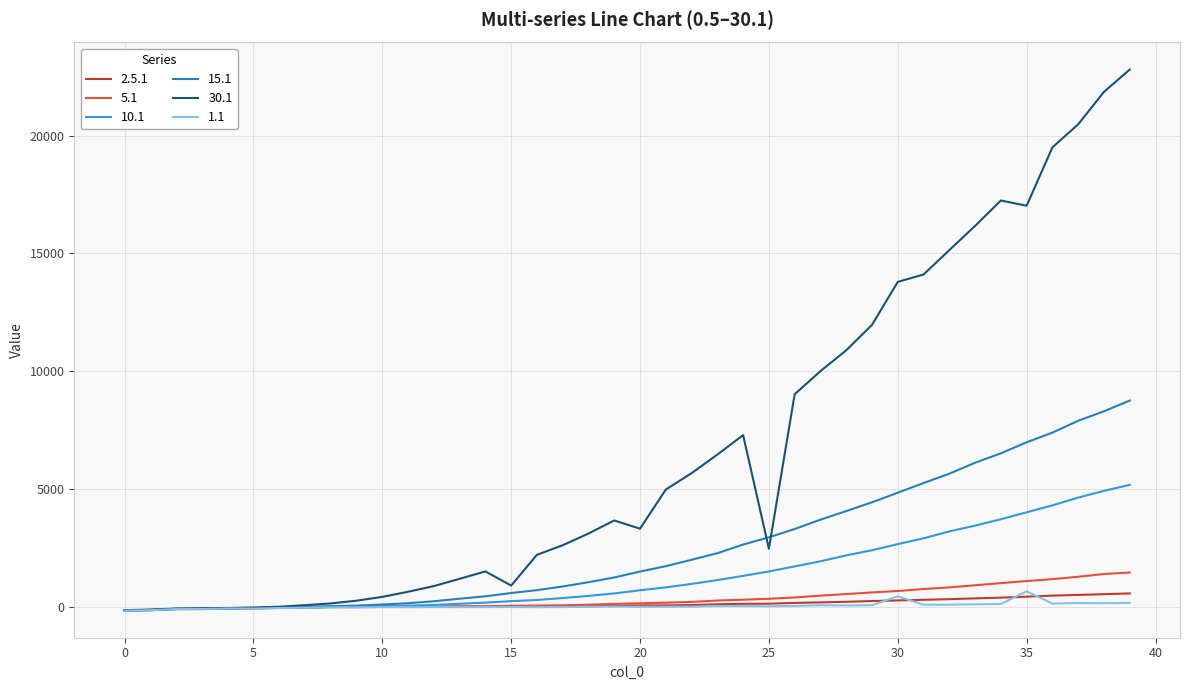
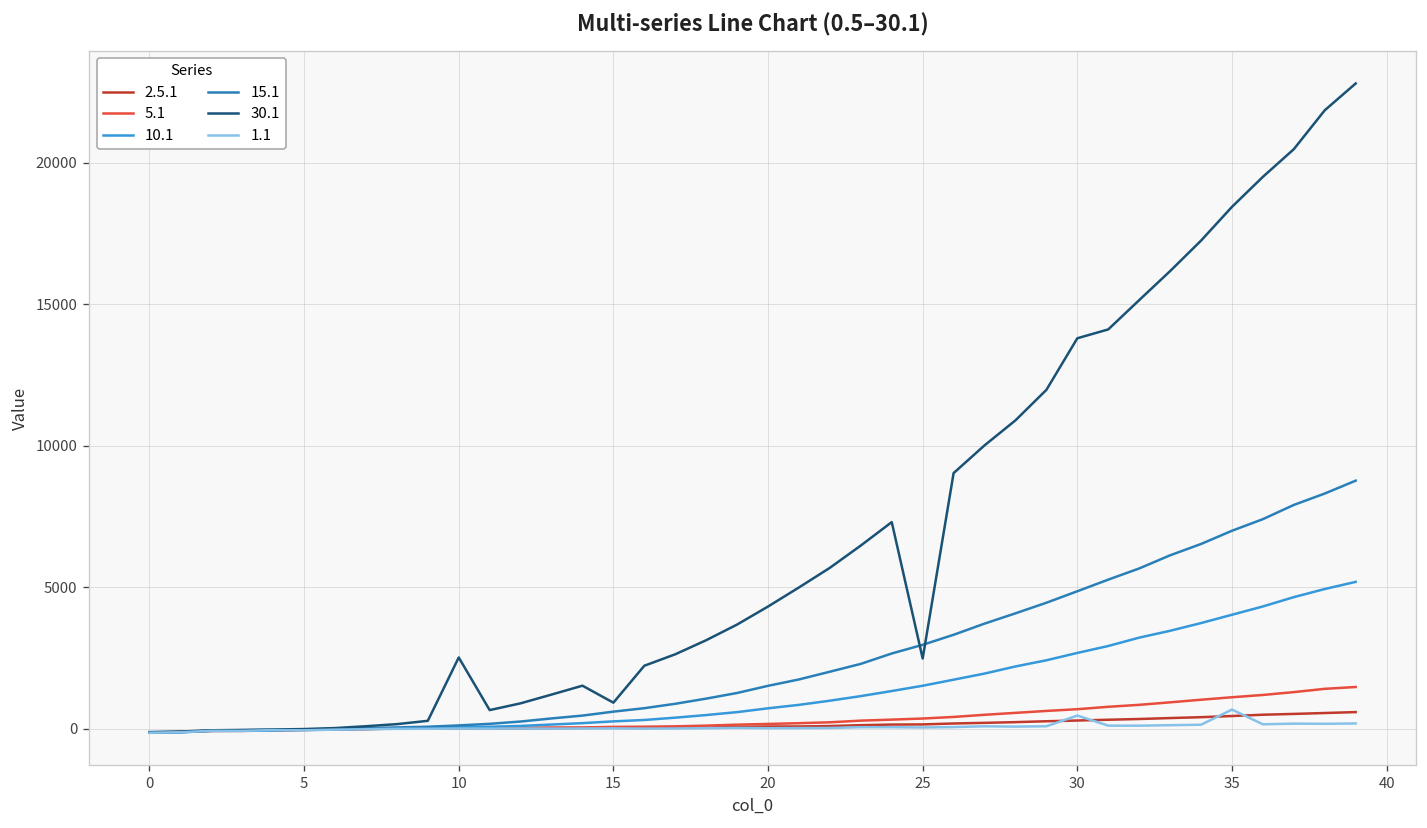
  {
    "30.1": {
-     "10": 400,
+     "10": 2500,
      "15": 900,
-     "20": 3300,
+     "20": 4300,
      "25": 2500,
      "30": 13800,
-     "35": 17000
+     "35": 18400
    },
    "1.1": {
      "30": 500,
      "35": 700
    }
  }
